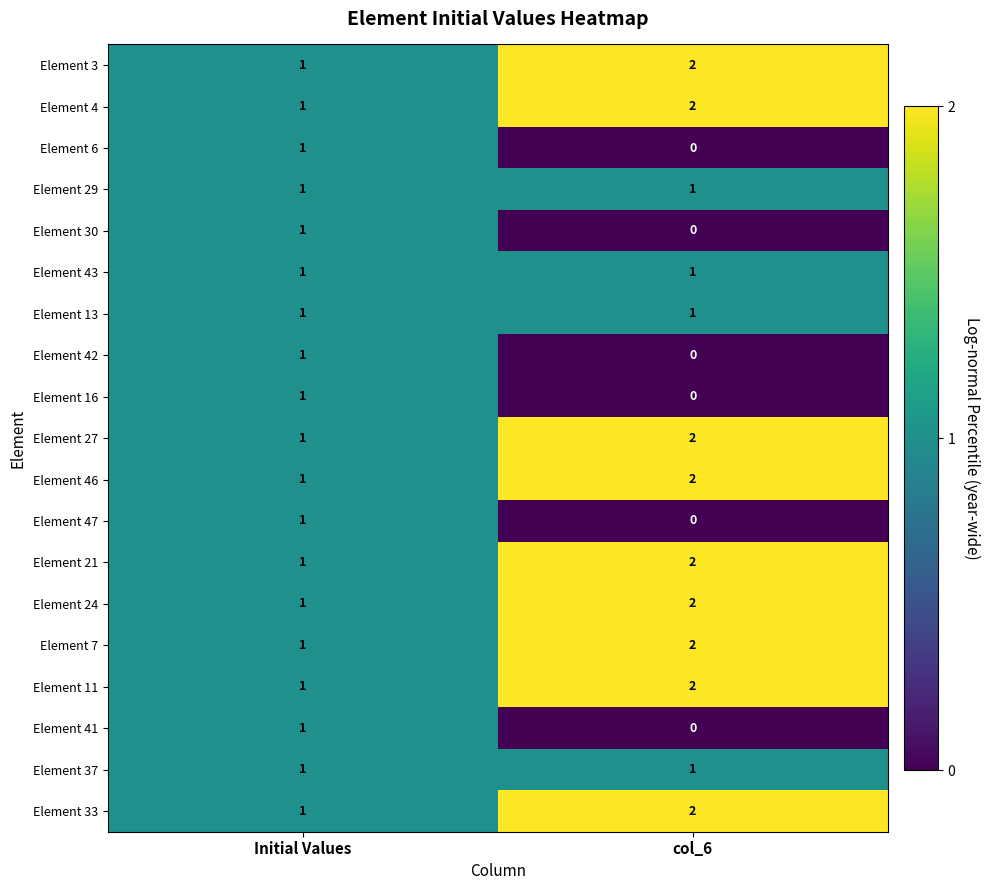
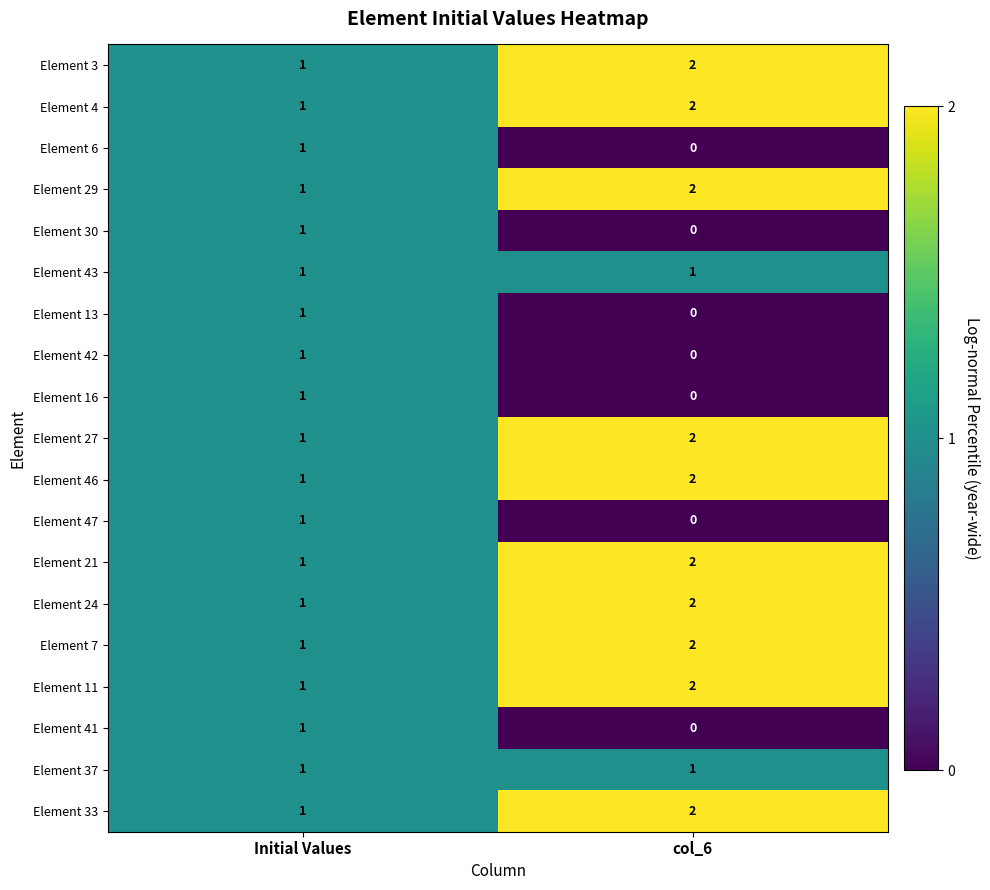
  {
    "Element 3": {
      "Initial Values": 1,
      "col_6": 2
    },
    "Element 4": {
      "Initial Values": 1,
      "col_6": 2
    },
    "Element 6": {
      "Initial Values": 1,
      "col_6": 0
    },
    "Element 29": {
      "Initial Values": 1,
-     "col_6": 1
+     "col_6": 2
    },
    "Element 30": {
      "Initial Values": 1,
      "col_6": 0
    },
    "Element 43": {
      "Initial Values": 1,
      "col_6": 1
    },
    "Element 13": {
      "Initial Values": 1,
-     "col_6": 1
+     "col_6": 0
    },
    "Element 42": {
      "Initial Values": 1,
      "col_6": 0
    },
    "Element 16": {
      "Initial Values": 1,
      "col_6": 0
    },
    "Element 27": {
      "Initial Values": 1,
      "col_6": 2
    },
    "Element 46": {
      "Initial Values": 1,
      "col_6": 2
    },
    "Element 47": {
      "Initial Values": 1,
      "col_6": 0
    },
    "Element 21": {
      "Initial Values": 1,
      "col_6": 2
    },
    "Element 24": {
      "Initial Values": 1,
      "col_6": 2
    },
    "Element 7": {
      "Initial Values": 1,
      "col_6": 2
    },
    "Element 11": {
      "Initial Values": 1,
      "col_6": 2
    },
    "Element 41": {
      "Initial Values": 1,
      "col_6": 0
    },
    "Element 37": {
      "Initial Values": 1,
      "col_6": 1
    },
    "Element 33": {
      "Initial Values": 1,
      "col_6": 2
    }
  }
